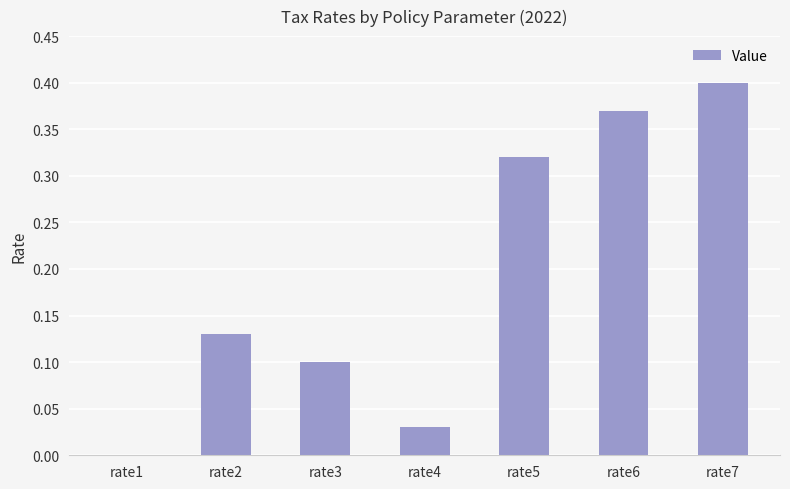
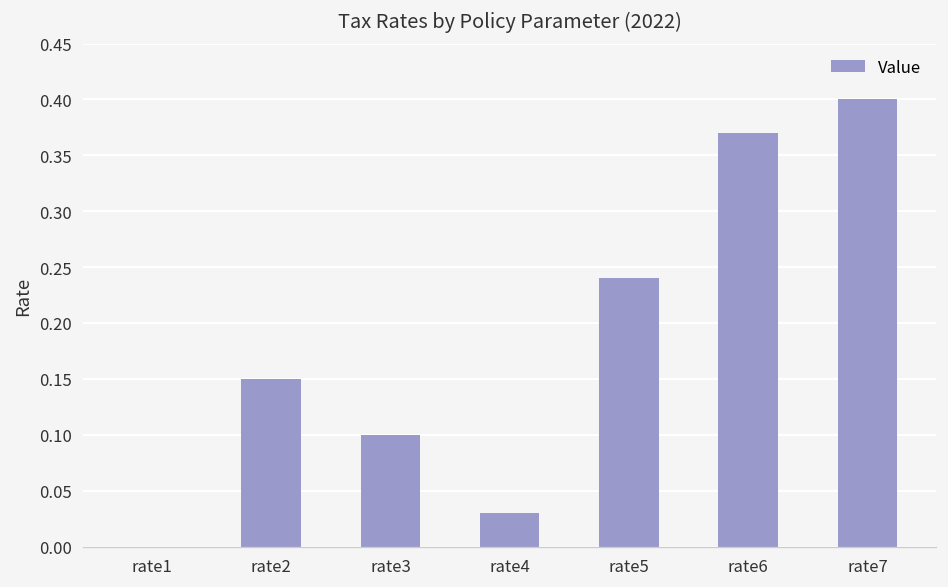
  {
    "rate1": 0.00,
-   "rate2": 0.13,
+   "rate2": 0.15,
    "rate3": 0.10,
    "rate4": 0.03,
-   "rate5": 0.32,
+   "rate5": 0.24,
    "rate6": 0.37,
    "rate7": 0.40
  }
